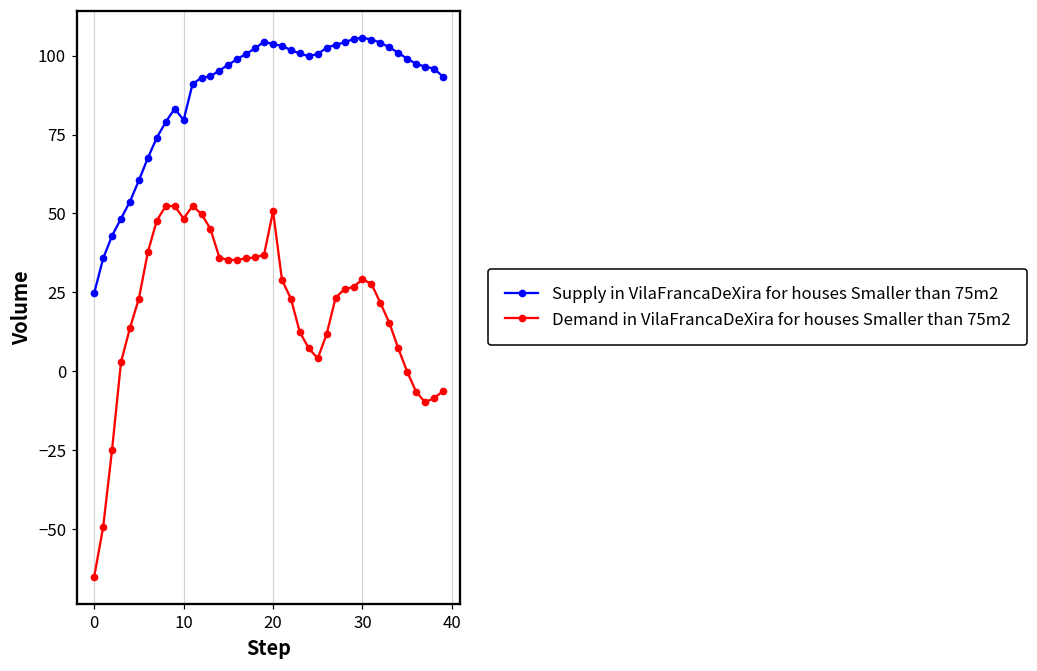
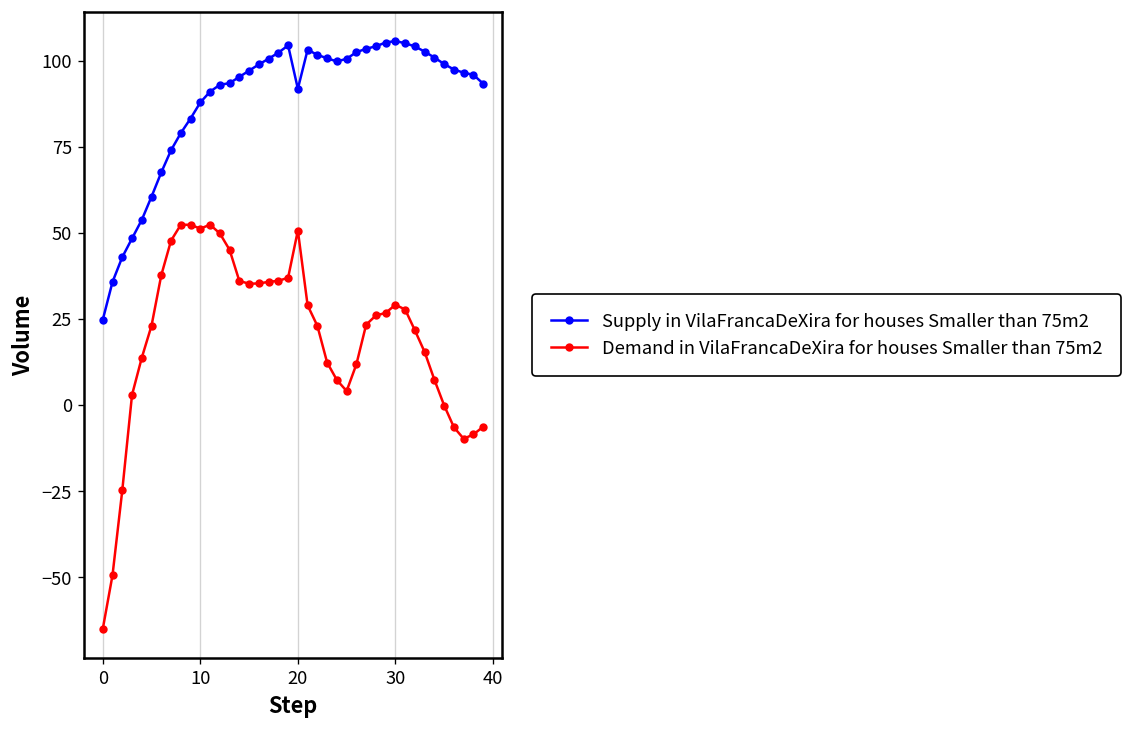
  {
    "Supply in VilaFrancaDeXira for houses Smaller than 75m2": {
      "0": 25,
-     "10": 80,
-     "20": 104,
+     "10": 88,
+     "20": 92,
      "30": 106
    },
    "Demand in VilaFrancaDeXira for houses Smaller than 75m2": {
      "0": -65,
-     "10": 48,
+     "10": 51,
      "20": 51,
      "30": 29
    }
  }
